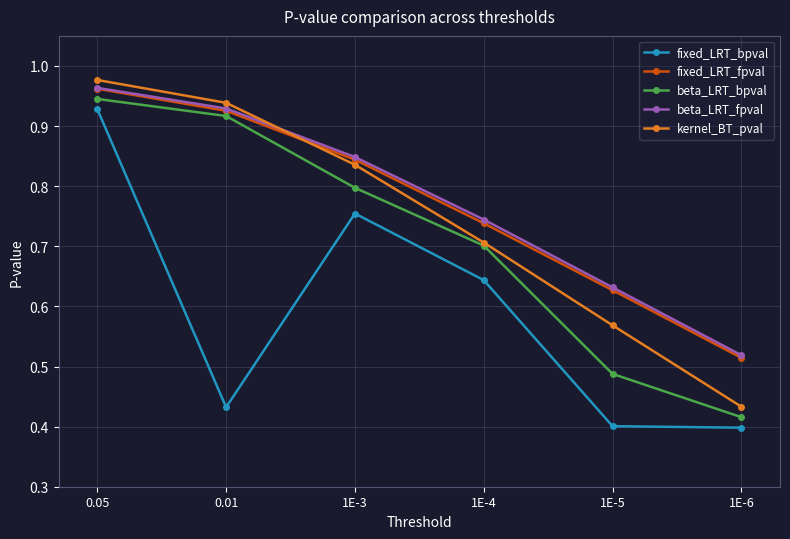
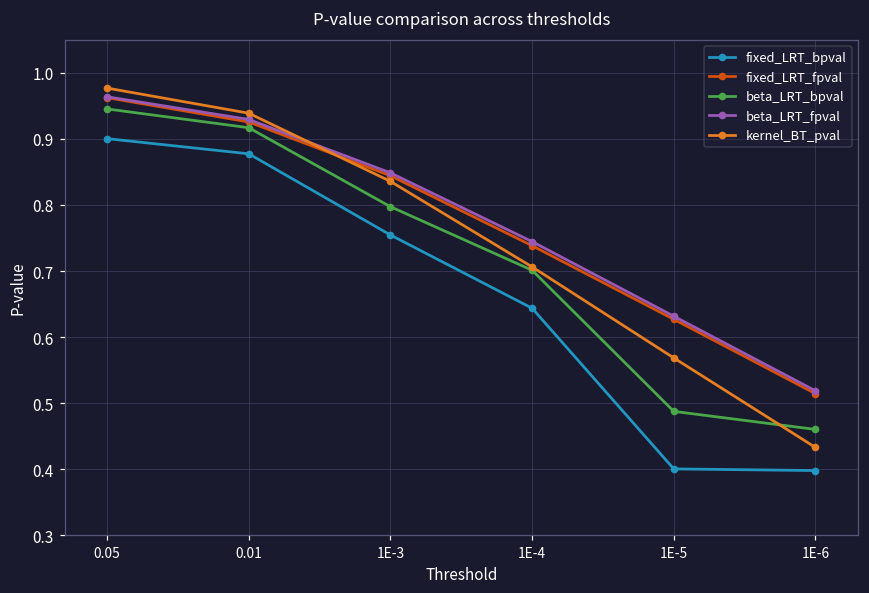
  {
    "fixed_LRT_bpval": {
-     "0.05": 0.93,
-     "0.01": 0.43,
+     "0.05": 0.90,
+     "0.01": 0.88,
      "1E-3": 0.75,
      "1E-4": 0.64,
      "1E-5": 0.40,
      "1E-6": 0.40
    },
    "beta_LRT_bpval": {
      "0.05": 0.95,
      "0.01": 0.92,
      "1E-3": 0.80,
      "1E-4": 0.70,
      "1E-5": 0.49,
-     "1E-6": 0.42
+     "1E-6": 0.46
    },
    "beta_LRT_fpval": {
      "1E-3": 0.85,
      "1E-4": 0.74,
      "1E-5": 0.63,
      "1E-6": 0.52
    }
  }
